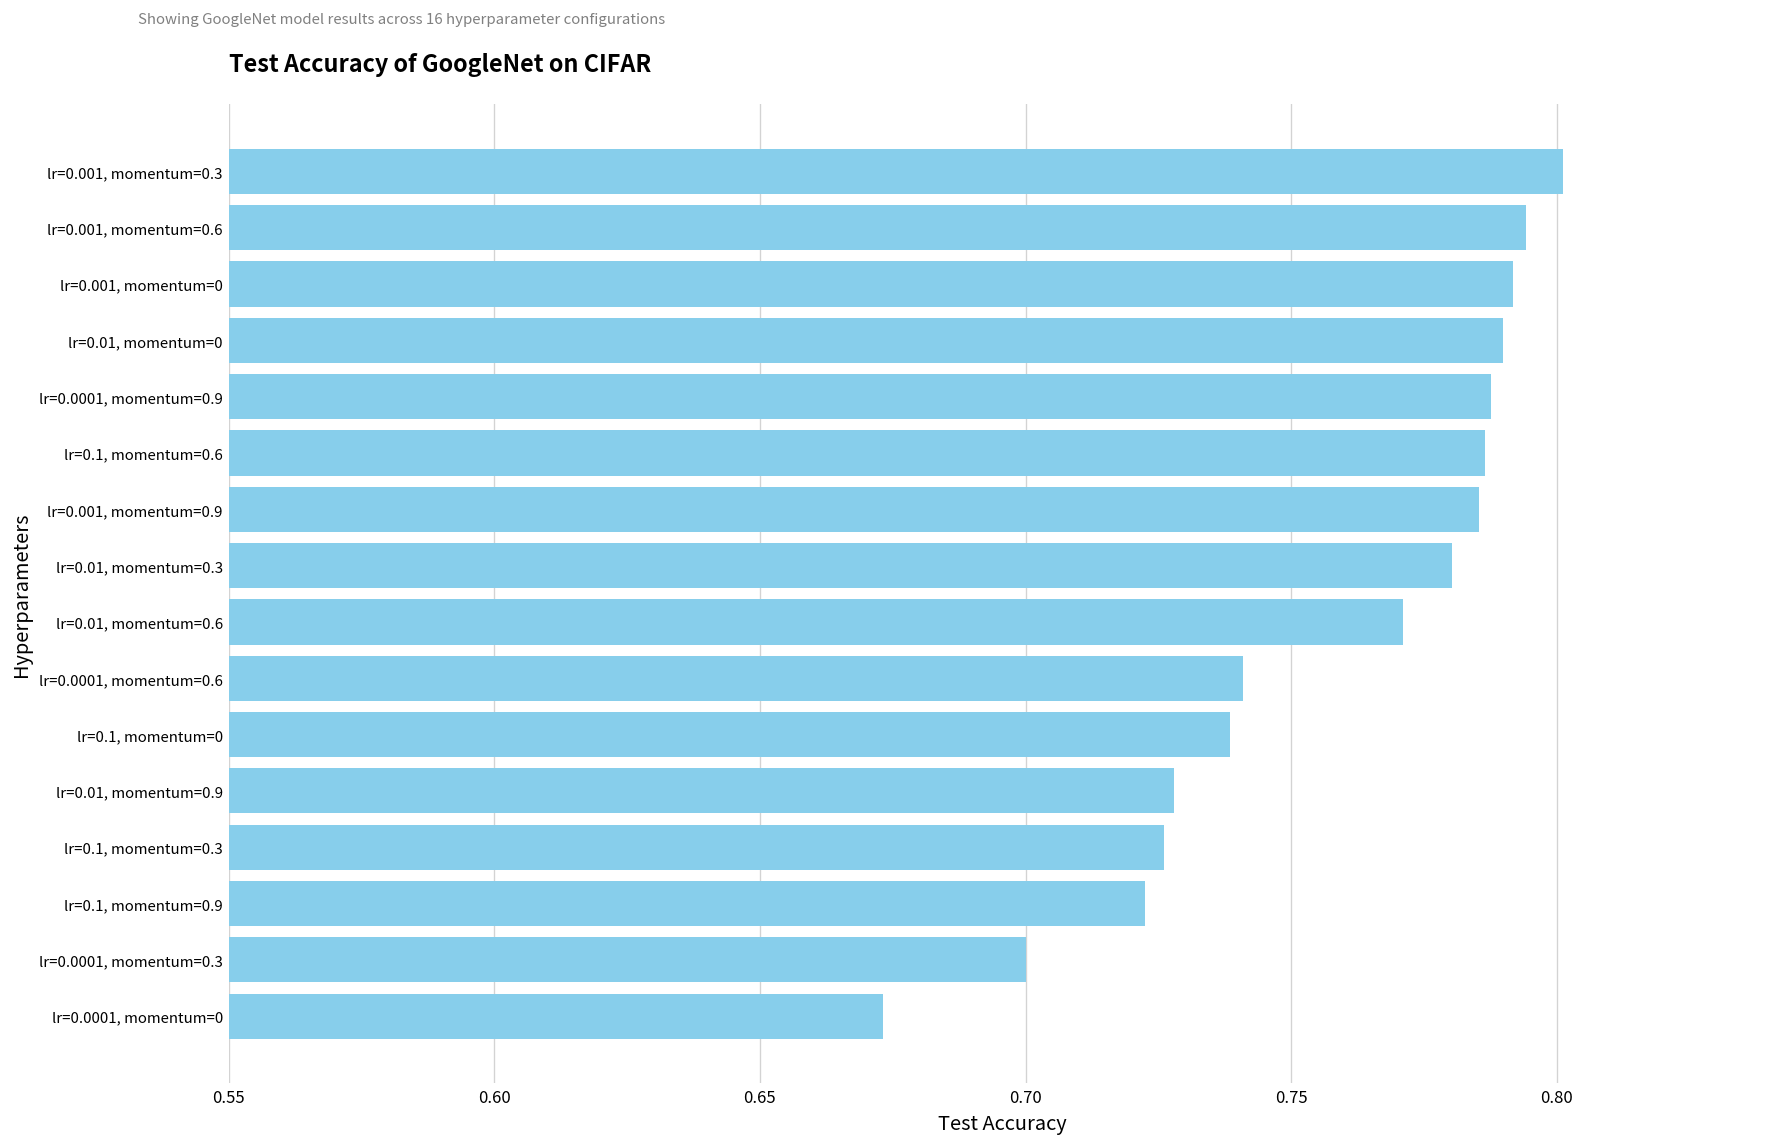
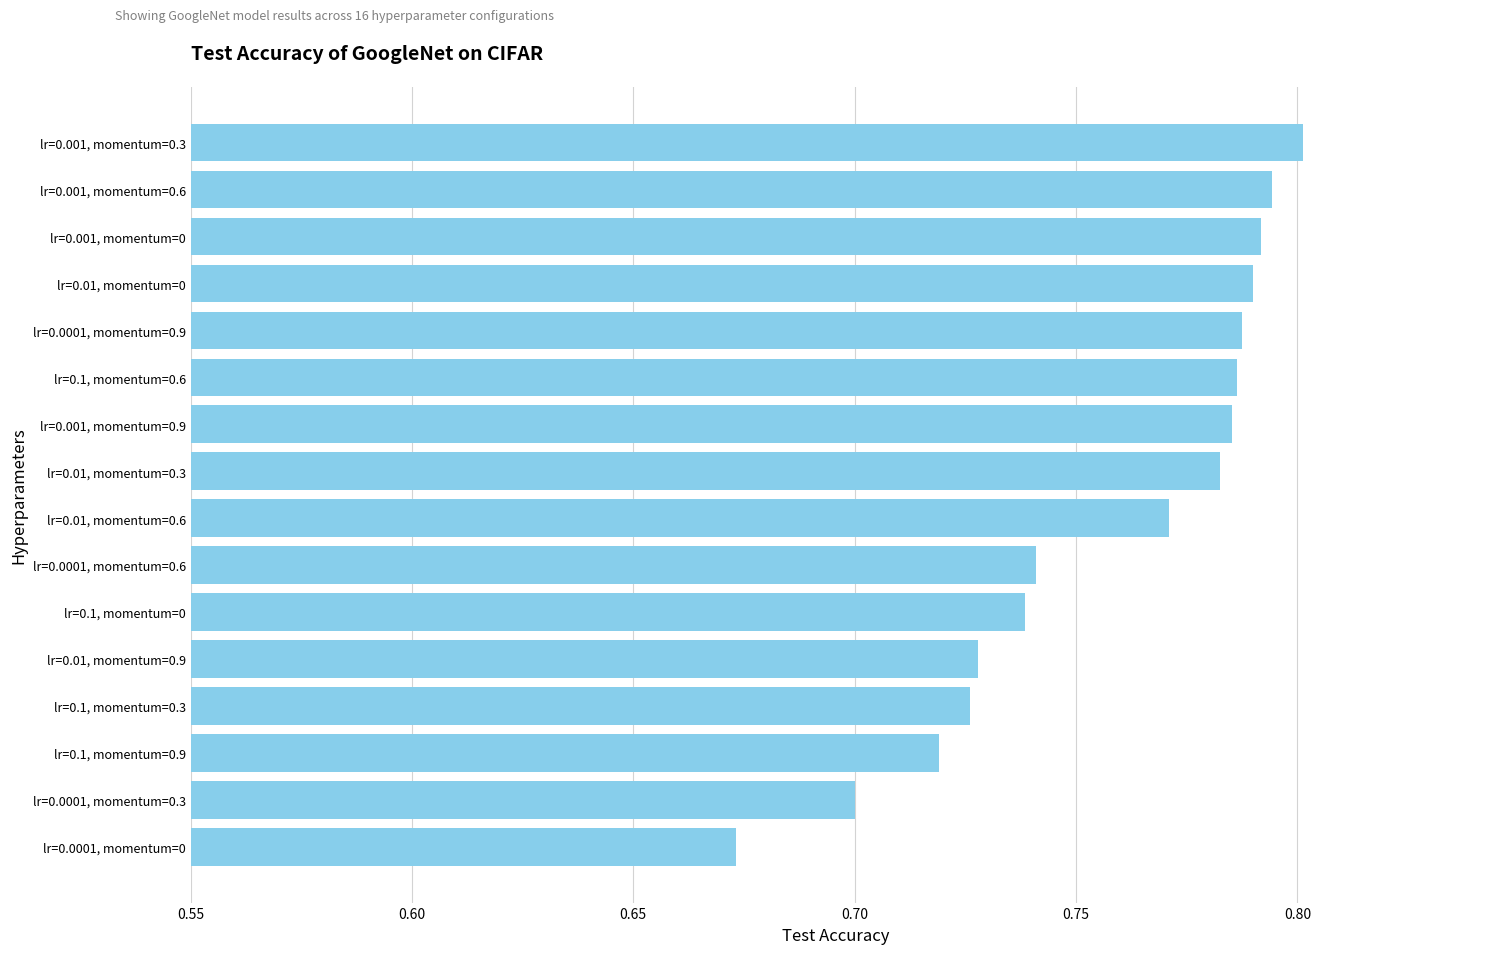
  {
    "lr=0.001, momentum=0.3": 0.801,
    "lr=0.001, momentum=0.6": 0.794,
    "lr=0.001, momentum=0": 0.792,
    "lr=0.01, momentum=0": 0.790,
    "lr=0.0001, momentum=0.9": 0.788,
    "lr=0.1, momentum=0.6": 0.786,
    "lr=0.001, momentum=0.9": 0.785,
-   "lr=0.01, momentum=0.3": 0.780,
+   "lr=0.01, momentum=0.3": 0.783,
    "lr=0.01, momentum=0.6": 0.771,
    "lr=0.0001, momentum=0.6": 0.741,
    "lr=0.1, momentum=0": 0.739,
    "lr=0.01, momentum=0.9": 0.728,
    "lr=0.1, momentum=0.3": 0.726,
-   "lr=0.1, momentum=0.9": 0.722,
+   "lr=0.1, momentum=0.9": 0.719,
    "lr=0.0001, momentum=0.3": 0.700,
    "lr=0.0001, momentum=0": 0.673
  }
